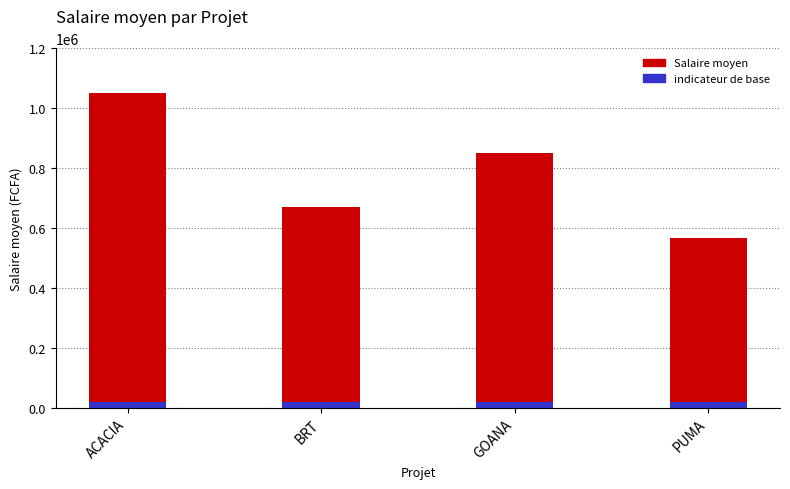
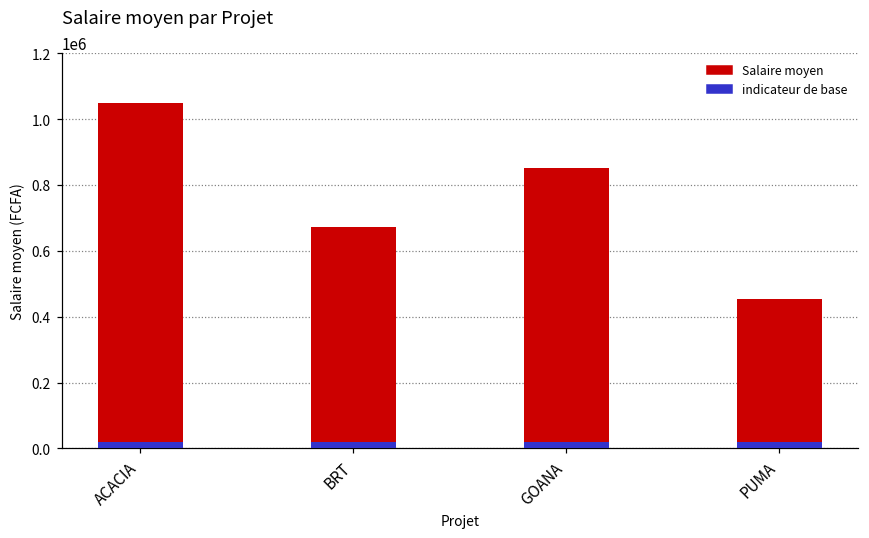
  {
    "Salaire moyen": {
      "ACACIA": 1050000,
      "BRT": 670000,
      "GOANA": 850000,
-     "PUMA": 570000
+     "PUMA": 450000
    }
  }
